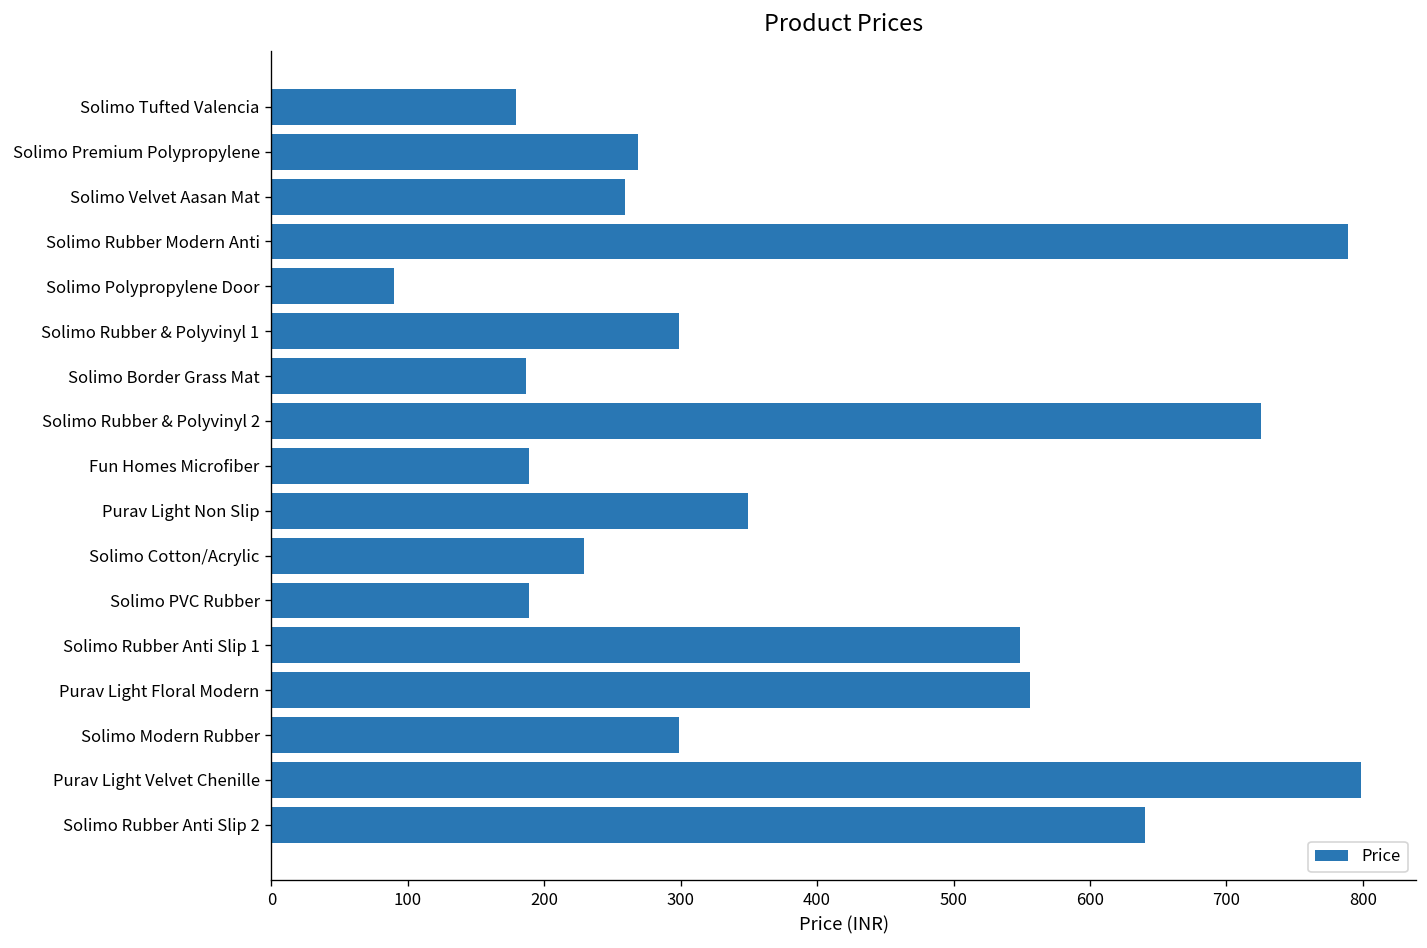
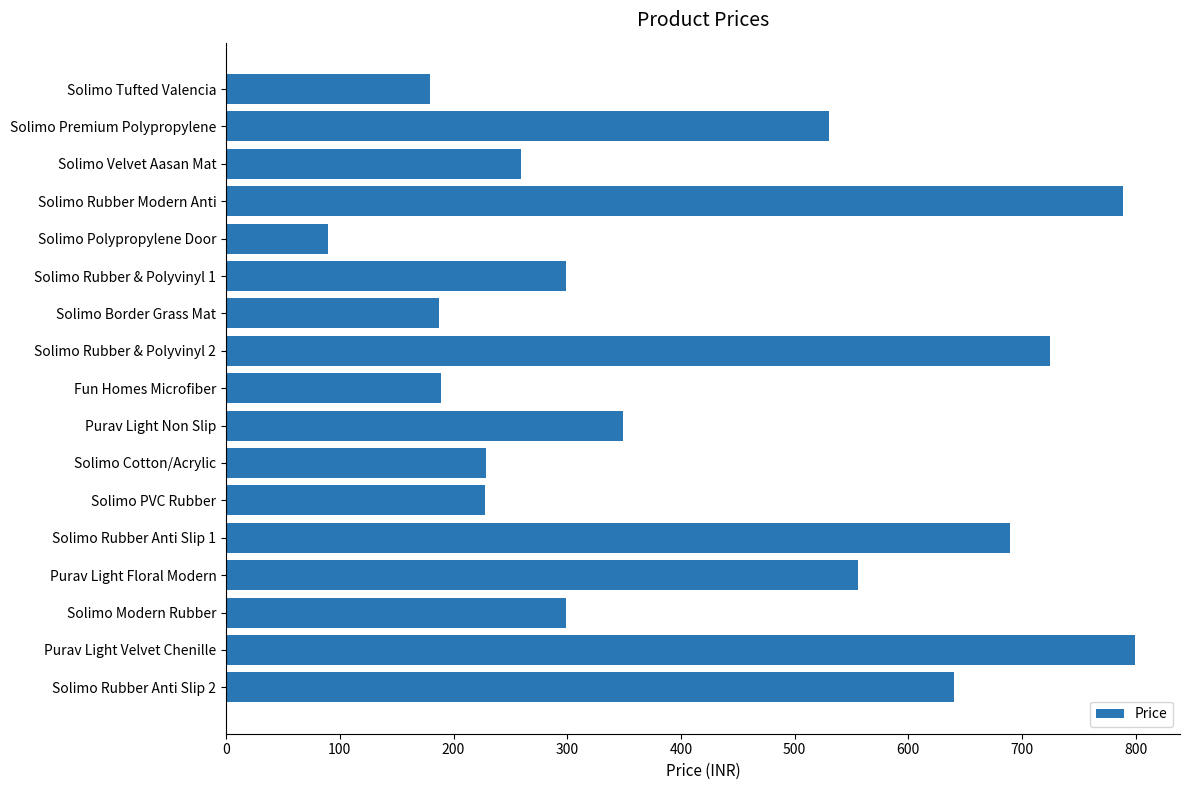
  {
    "Solimo Tufted Valencia": 179,
-   "Solimo Premium Polypropylene": 269,
+   "Solimo Premium Polypropylene": 530,
    "Solimo Velvet Aasan Mat": 259,
    "Solimo Rubber Modern Anti": 789,
    "Solimo Polypropylene Door": 90,
    "Solimo Rubber & Polyvinyl 1": 299,
    "Solimo Border Grass Mat": 187,
    "Solimo Rubber & Polyvinyl 2": 725,
    "Fun Homes Microfiber": 189,
    "Purav Light Non Slip": 349,
    "Solimo Cotton/Acrylic": 229,
-   "Solimo PVC Rubber": 189,
-   "Solimo Rubber Anti Slip 1": 549,
+   "Solimo PVC Rubber": 228,
+   "Solimo Rubber Anti Slip 1": 689,
    "Purav Light Floral Modern": 556,
    "Solimo Modern Rubber": 299,
    "Purav Light Velvet Chenille": 799,
    "Solimo Rubber Anti Slip 2": 640
  }
